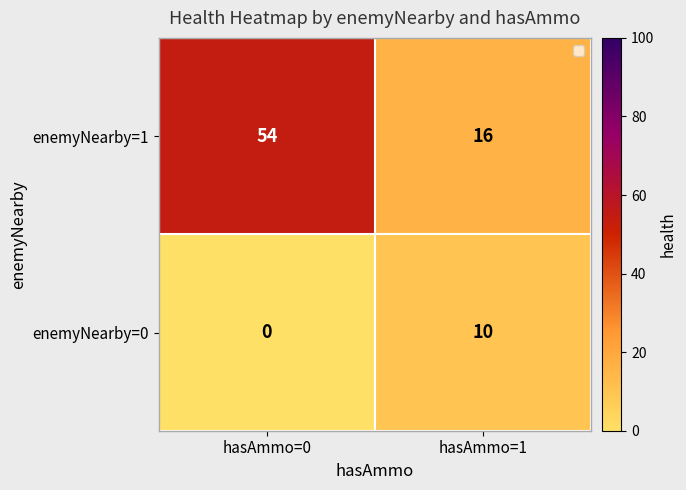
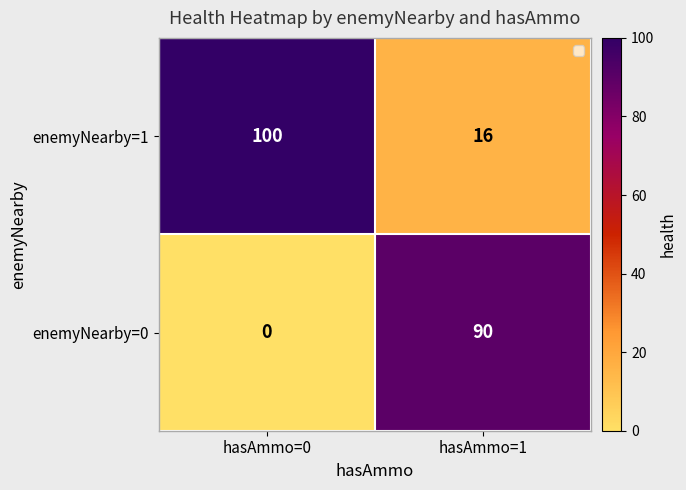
  {
    "enemyNearby=1": {
-     "hasAmmo=0": 54,
+     "hasAmmo=0": 100,
      "hasAmmo=1": 16
    },
    "enemyNearby=0": {
      "hasAmmo=0": 0,
-     "hasAmmo=1": 10
+     "hasAmmo=1": 90
    }
  }
